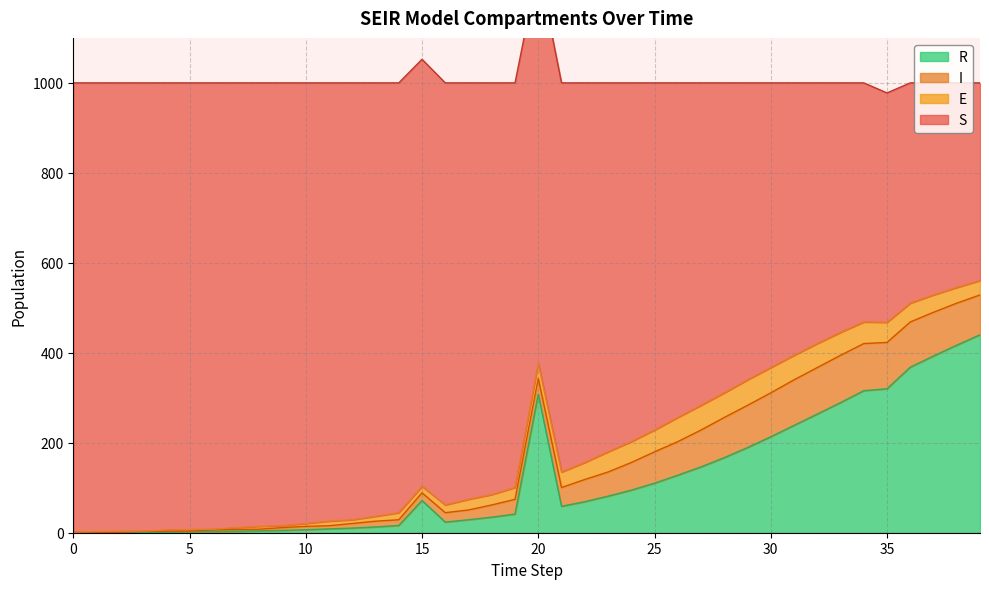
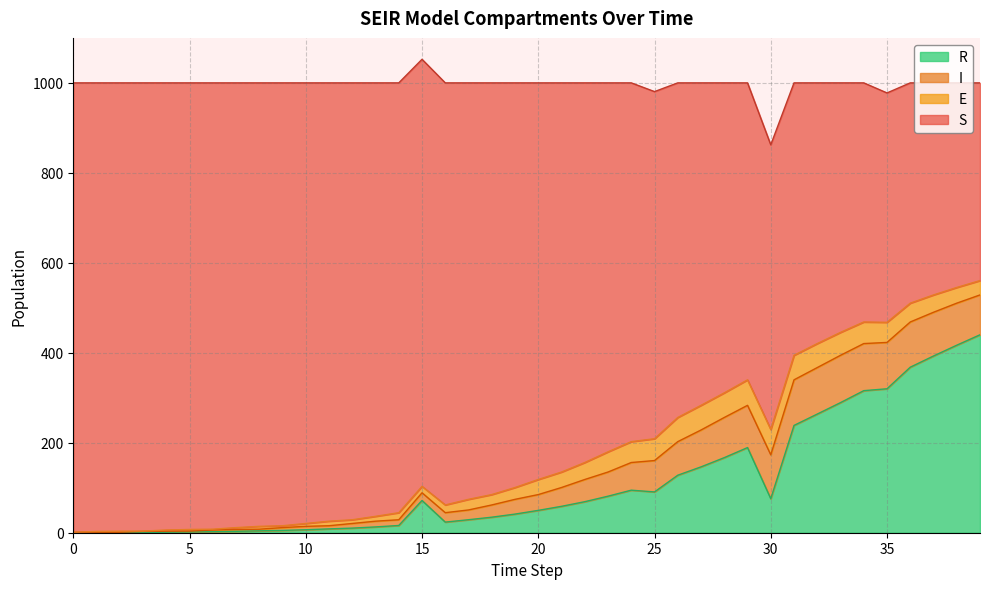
  {
    "R": {
      "10": 10,
      "15": 70,
-     "20": 310,
-     "25": 110,
-     "30": 210,
+     "20": 50,
+     "25": 90,
+     "30": 80,
      "35": 320
    }
  }
